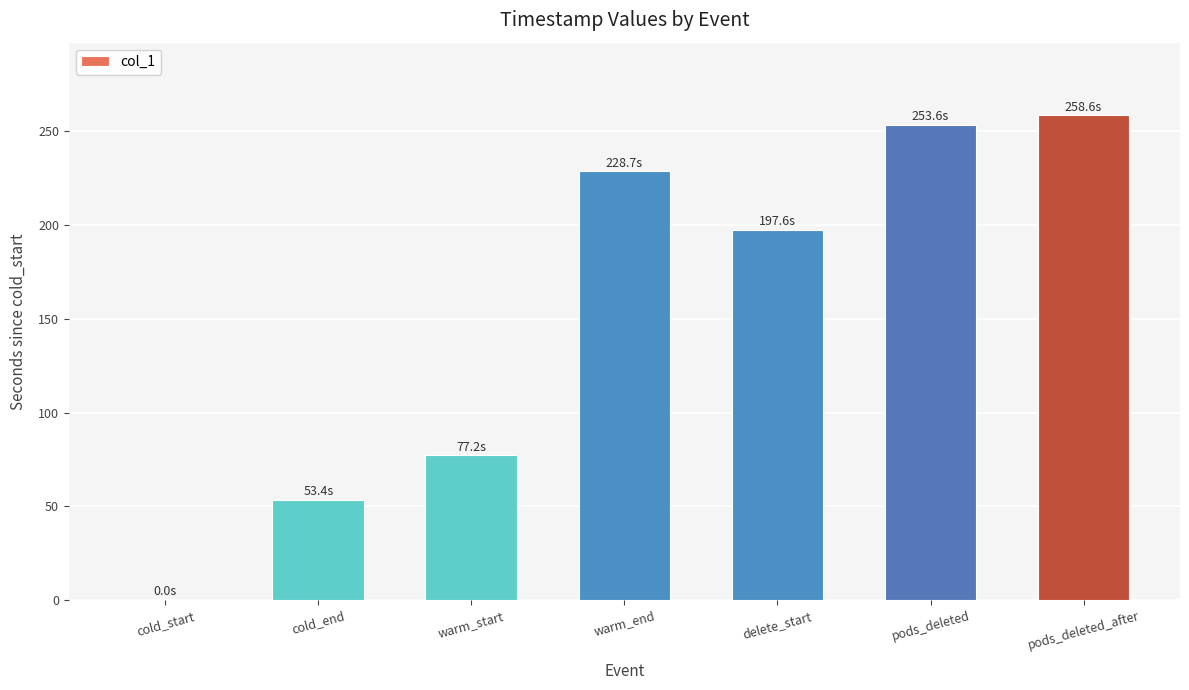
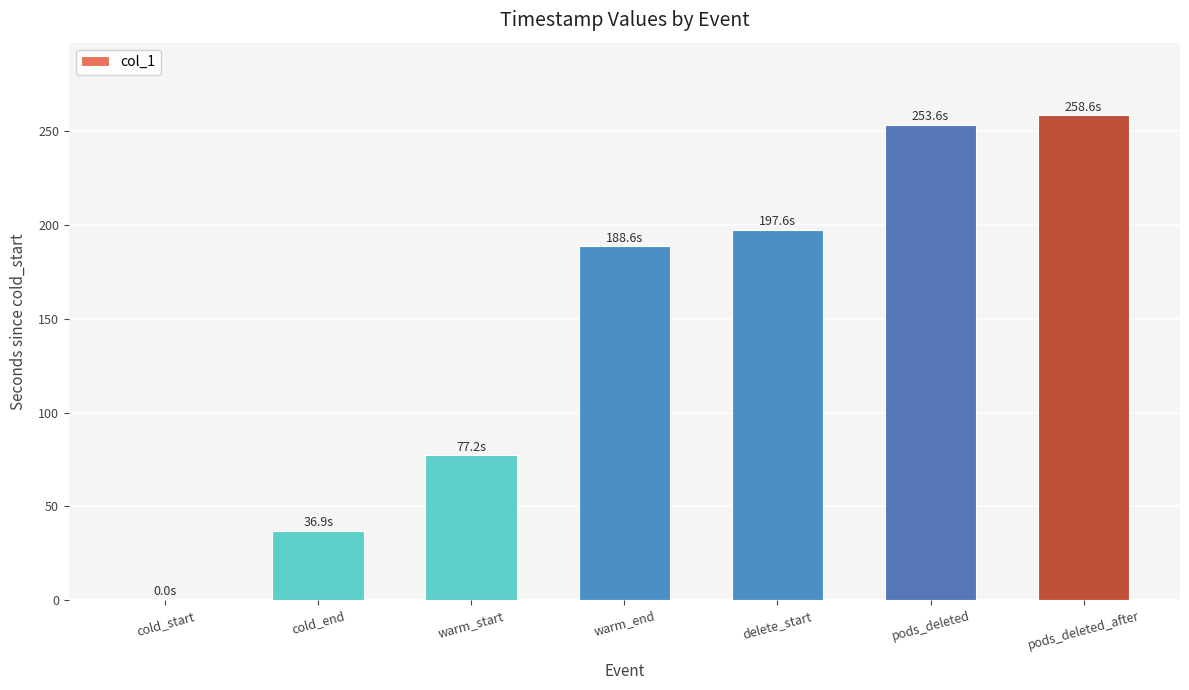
  {
    "cold_start": "0.0s",
-   "cold_end": "53.4s",
+   "cold_end": "36.9s",
    "warm_start": "77.2s",
-   "warm_end": "228.7s",
+   "warm_end": "188.6s",
    "delete_start": "197.6s",
    "pods_deleted": "253.6s",
    "pods_deleted_after": "258.6s"
  }
